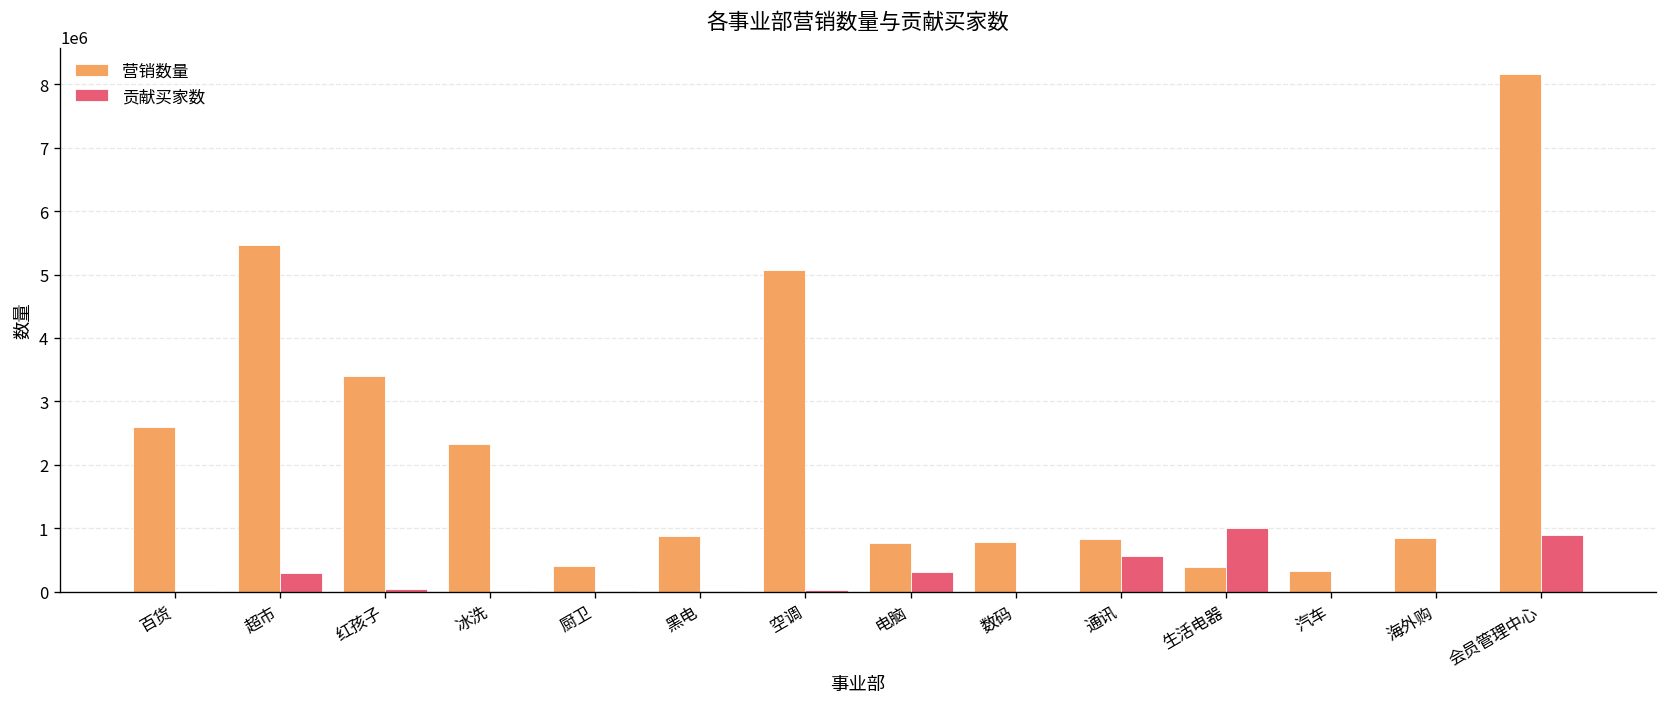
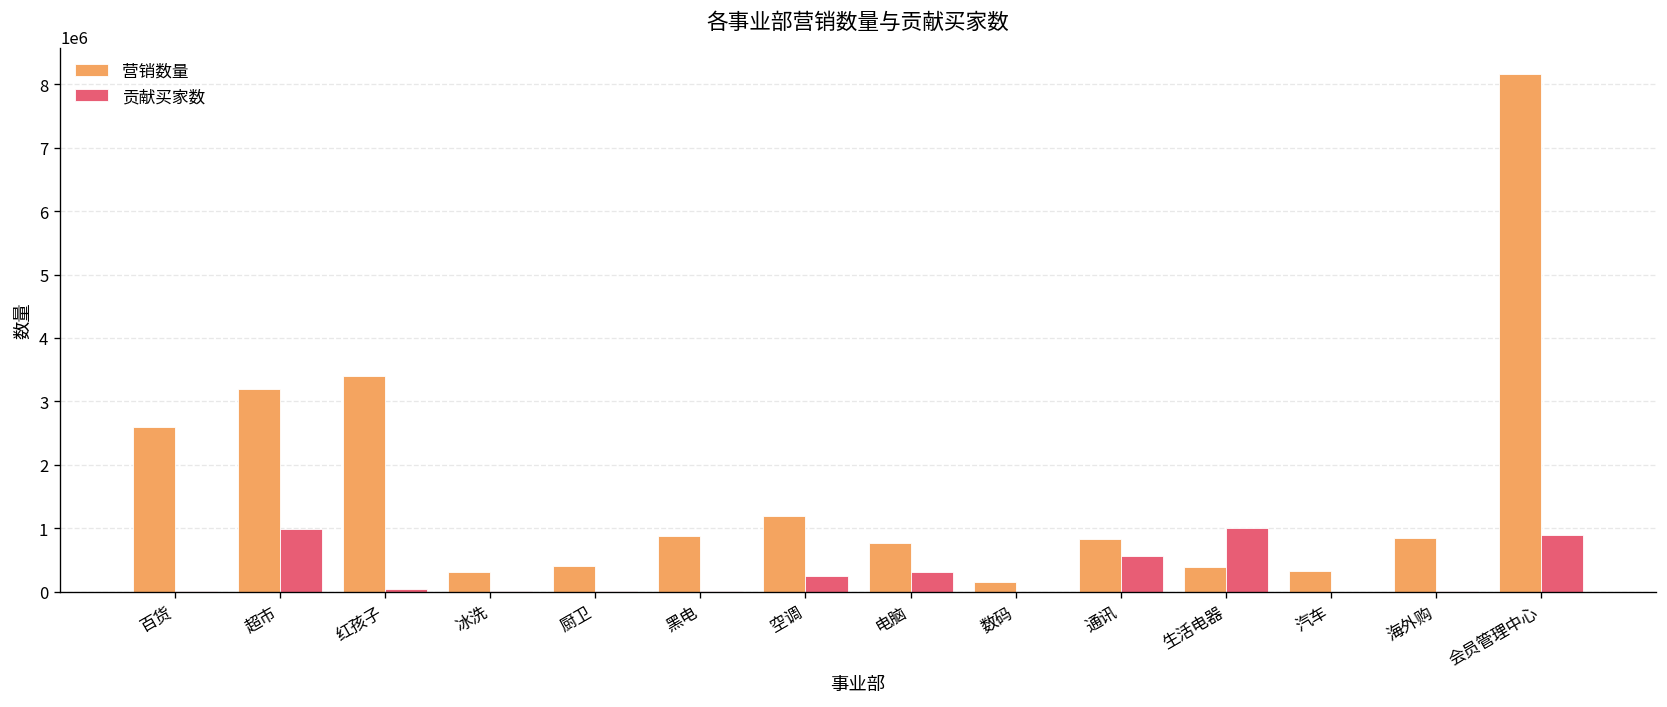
  {
    "营销数量": {
      "百货": 2600000,
-     "超市": 5500000,
+     "超市": 3200000,
      "红孩子": 3400000,
-     "冰洗": 2300000,
+     "冰洗": 300000,
      "厨卫": 400000,
      "黑电": 900000,
-     "空调": 5100000,
+     "空调": 1200000,
      "电脑": 800000,
-     "数码": 800000,
+     "数码": 100000,
      "通讯": 800000,
      "生活电器": 400000,
      "汽车": 300000,
      "海外购": 800000,
      "会员管理中心": 8200000
    },
    "贡献买家数": {
-     "超市": 300000,
-     "空调": 0,
+     "超市": 1000000,
+     "空调": 200000,
      "电脑": 300000,
      "通讯": 600000,
      "生活电器": 1000000,
      "会员管理中心": 900000
    }
  }
